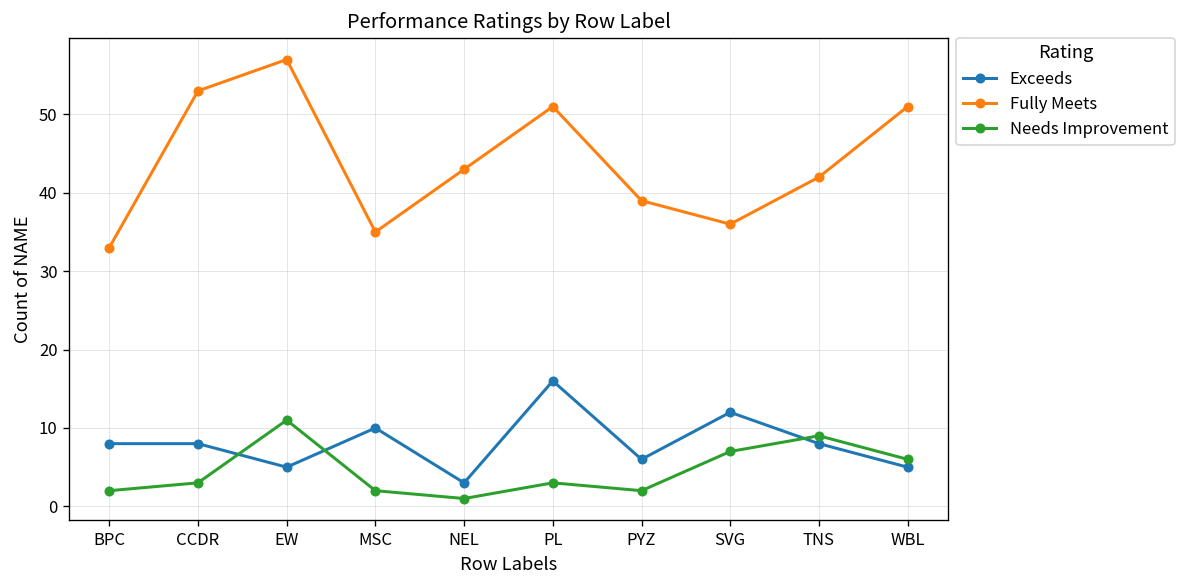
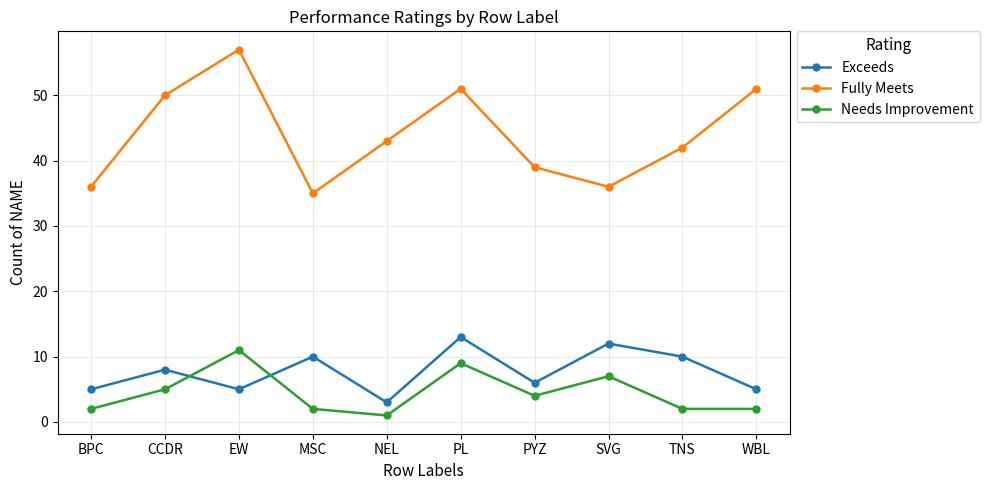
  {
    "Exceeds": {
-     "BPC": 8,
+     "BPC": 5,
      "CCDR": 8,
      "EW": 5,
      "MSC": 10,
      "NEL": 3,
-     "PL": 16,
+     "PL": 13,
      "PYZ": 6,
      "SVG": 12,
-     "TNS": 8,
+     "TNS": 10,
      "WBL": 5
    },
    "Fully Meets": {
-     "BPC": 33,
-     "CCDR": 53,
+     "BPC": 36,
+     "CCDR": 50,
      "EW": 57,
      "MSC": 35,
      "NEL": 43,
      "PL": 51,
      "PYZ": 39,
      "SVG": 36,
      "TNS": 42,
      "WBL": 51
    },
    "Needs Improvement": {
      "BPC": 2,
-     "CCDR": 3,
+     "CCDR": 5,
      "EW": 11,
      "MSC": 2,
      "NEL": 1,
-     "PL": 3,
-     "PYZ": 2,
+     "PL": 9,
+     "PYZ": 4,
      "SVG": 7,
-     "TNS": 9,
-     "WBL": 6
+     "TNS": 2,
+     "WBL": 2
    }
  }
